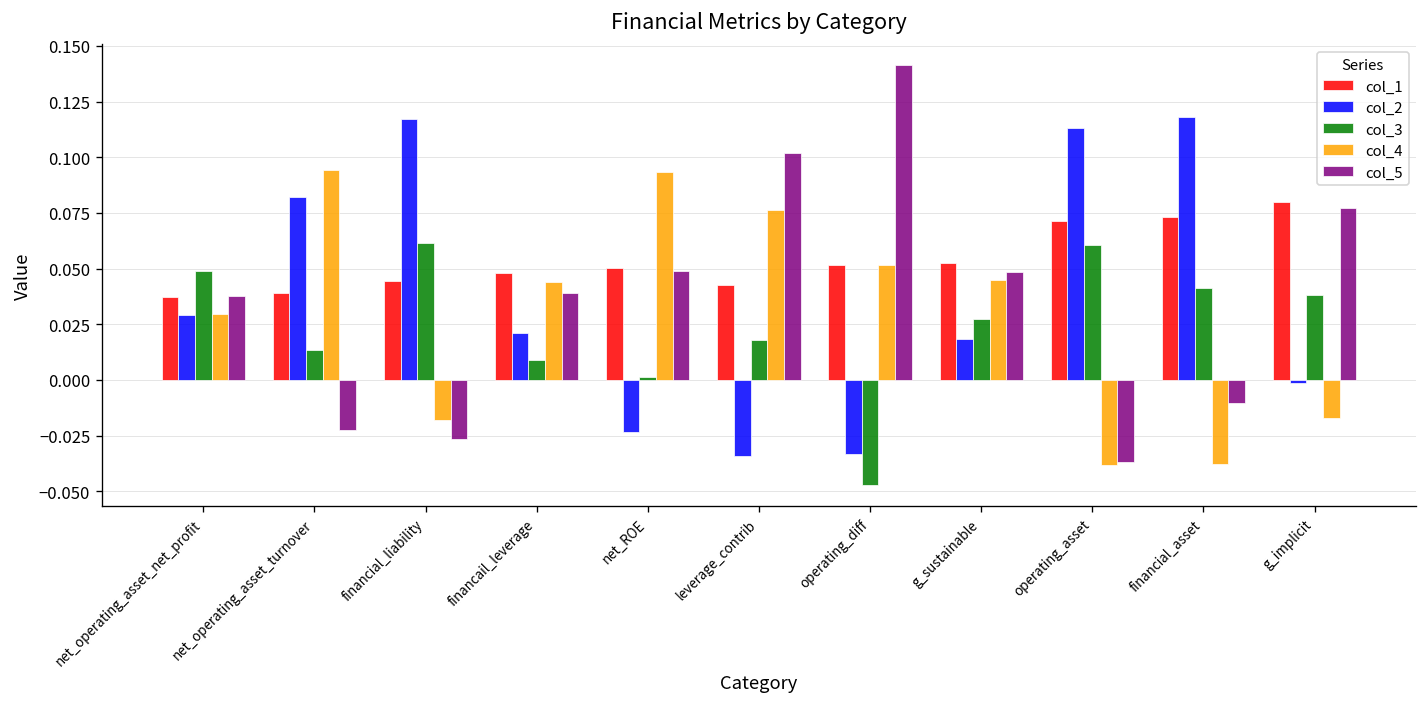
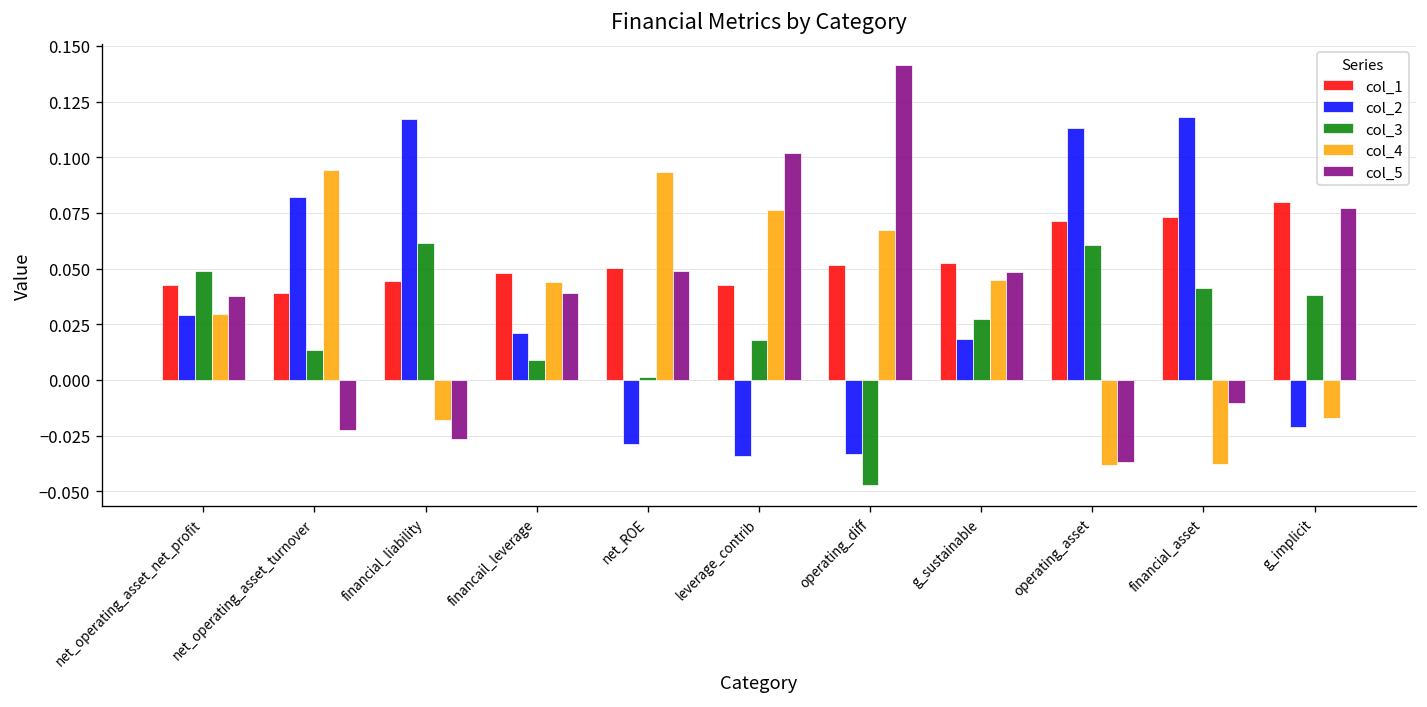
  {
    "col_1": {
-     "net_operating_asset_net_profit": 0.037,
+     "net_operating_asset_net_profit": 0.043,
      "net_operating_asset_turnover": 0.039,
      "financial_liability": 0.045,
      "financail_leverage": 0.048,
      "net_ROE": 0.050,
      "leverage_contrib": 0.042,
      "operating_diff": 0.051,
      "g_sustainable": 0.053,
      "operating_asset": 0.071,
      "financial_asset": 0.073,
      "g_implicit": 0.080
    },
    "col_2": {
      "net_operating_asset_net_profit": 0.029,
      "net_operating_asset_turnover": 0.082,
      "financial_liability": 0.117,
      "financail_leverage": 0.021,
-     "net_ROE": -0.024,
+     "net_ROE": -0.029,
      "leverage_contrib": -0.034,
      "operating_diff": -0.033,
      "g_sustainable": 0.018,
      "operating_asset": 0.113,
      "financial_asset": 0.118,
-     "g_implicit": -0.002
+     "g_implicit": -0.021
    },
    "col_3": {
      "net_operating_asset_net_profit": 0.049,
      "net_operating_asset_turnover": 0.013,
      "financial_liability": 0.061,
      "financail_leverage": 0.009,
      "leverage_contrib": 0.018,
      "operating_diff": -0.047,
      "g_sustainable": 0.027,
      "operating_asset": 0.060,
      "financial_asset": 0.041,
      "g_implicit": 0.038
    },
    "col_4": {
      "net_operating_asset_net_profit": 0.030,
      "net_operating_asset_turnover": 0.094,
      "financial_liability": -0.018,
      "financail_leverage": 0.044,
      "net_ROE": 0.093,
      "leverage_contrib": 0.076,
-     "operating_diff": 0.052,
+     "operating_diff": 0.067,
      "g_sustainable": 0.045,
      "operating_asset": -0.038,
      "financial_asset": -0.038,
      "g_implicit": -0.017
    },
    "col_5": {
      "net_operating_asset_net_profit": 0.038,
      "net_operating_asset_turnover": -0.023,
      "financial_liability": -0.027,
      "financail_leverage": 0.039,
      "net_ROE": 0.049,
      "leverage_contrib": 0.102,
      "operating_diff": 0.141,
      "g_sustainable": 0.048,
      "operating_asset": -0.037,
      "financial_asset": -0.010,
      "g_implicit": 0.077
    }
  }
